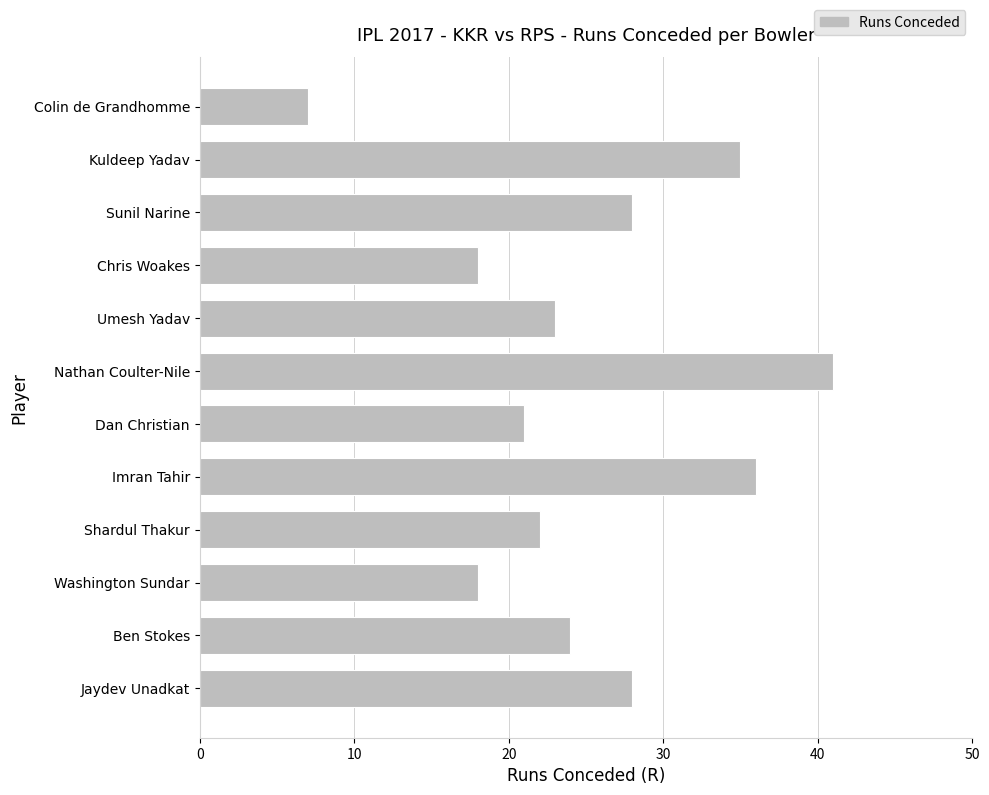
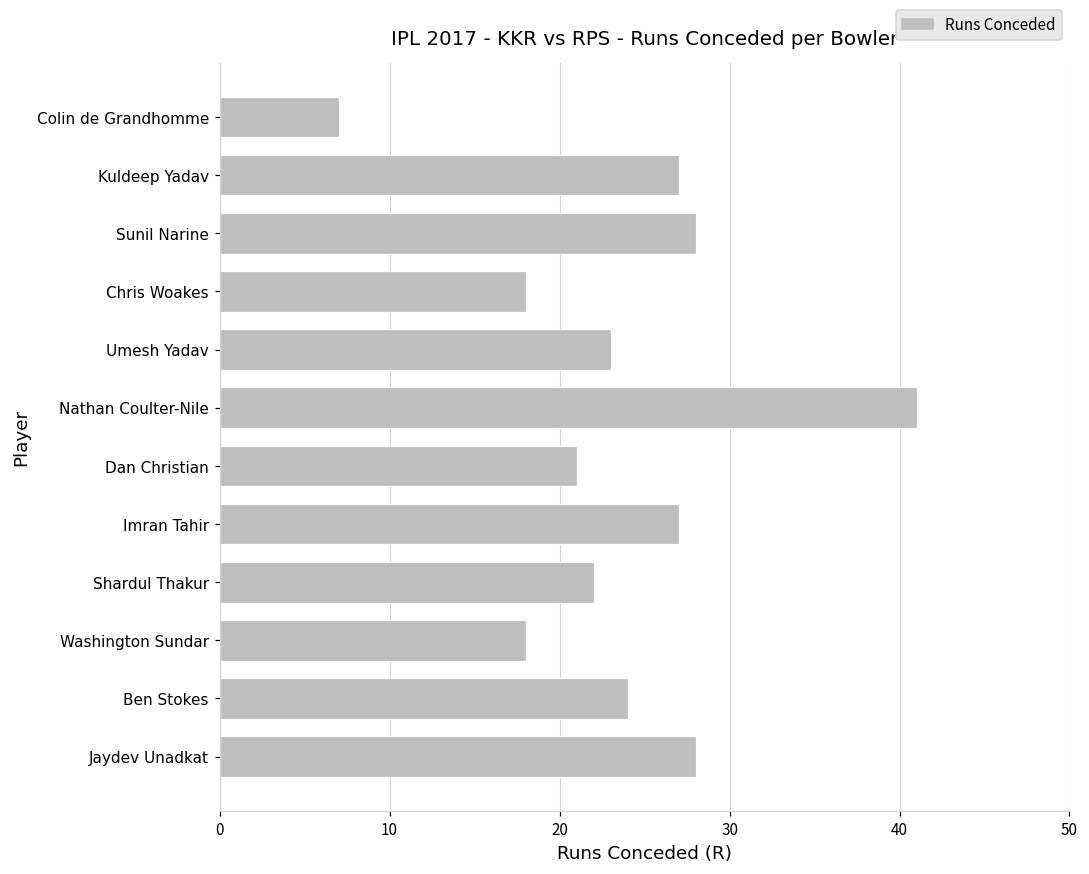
  {
    "Colin de Grandhomme": 7,
-   "Kuldeep Yadav": 35,
+   "Kuldeep Yadav": 27,
    "Sunil Narine": 28,
    "Chris Woakes": 18,
    "Umesh Yadav": 23,
    "Nathan Coulter-Nile": 41,
    "Dan Christian": 21,
-   "Imran Tahir": 36,
+   "Imran Tahir": 27,
    "Shardul Thakur": 22,
    "Washington Sundar": 18,
    "Ben Stokes": 24,
    "Jaydev Unadkat": 28
  }
